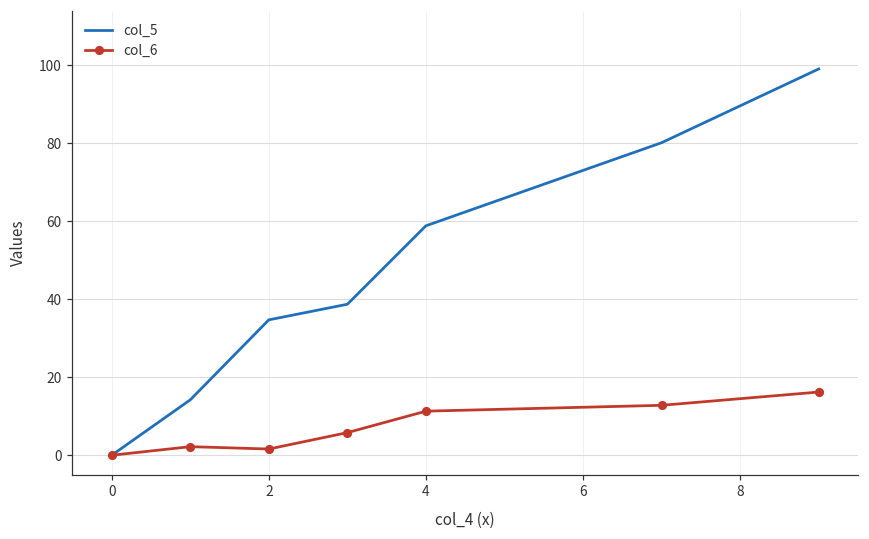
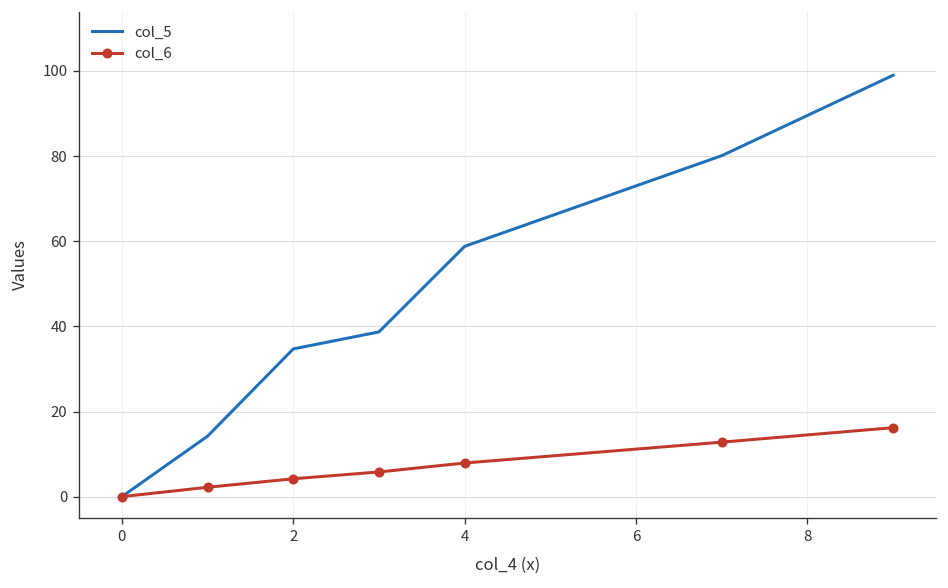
  {
    "col_5": {
      "2": 35,
      "4": 59
    },
    "col_6": {
-     "2": 2,
-     "4": 11
+     "2": 4,
+     "4": 8
    }
  }
